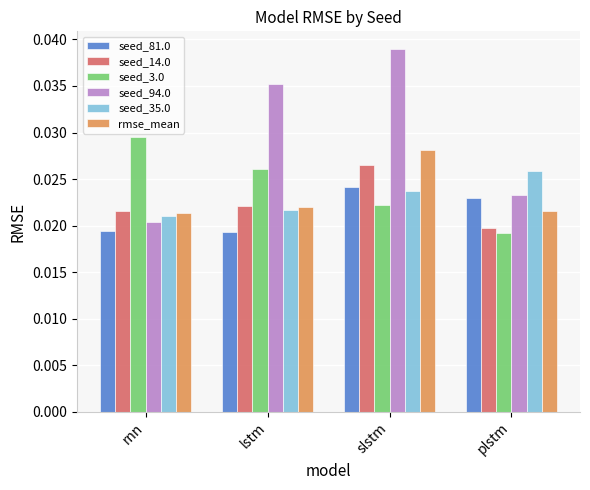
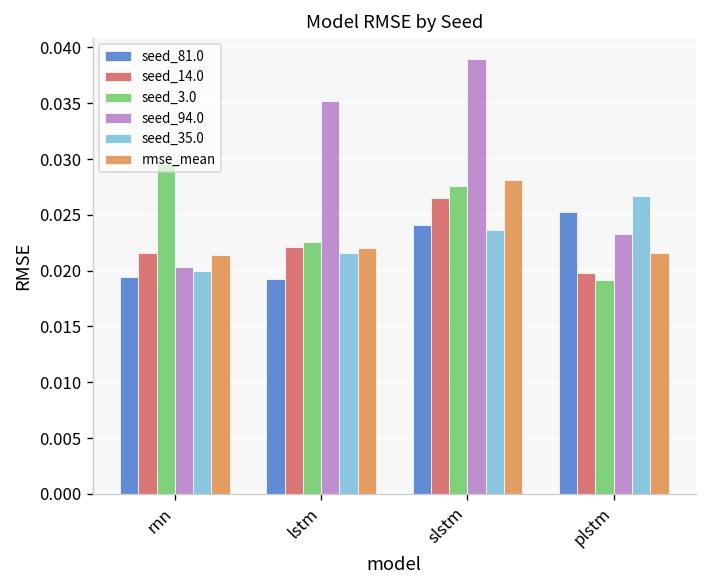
  {
    "seed_81.0": {
      "rnn": 0.019,
      "lstm": 0.019,
      "slstm": 0.024,
-     "plstm": 0.023
+     "plstm": 0.025
    },
    "seed_3.0": {
      "rnn": 0.030,
-     "lstm": 0.026,
-     "slstm": 0.022,
+     "lstm": 0.023,
+     "slstm": 0.028,
      "plstm": 0.019
    },
    "seed_94.0": {
      "rnn": 0.020,
      "lstm": 0.035,
      "slstm": 0.039,
      "plstm": 0.023
    },
    "seed_35.0": {
-     "rnn": 0.021,
+     "rnn": 0.020,
      "lstm": 0.022,
      "slstm": 0.024,
-     "plstm": 0.026
+     "plstm": 0.027
    }
  }
